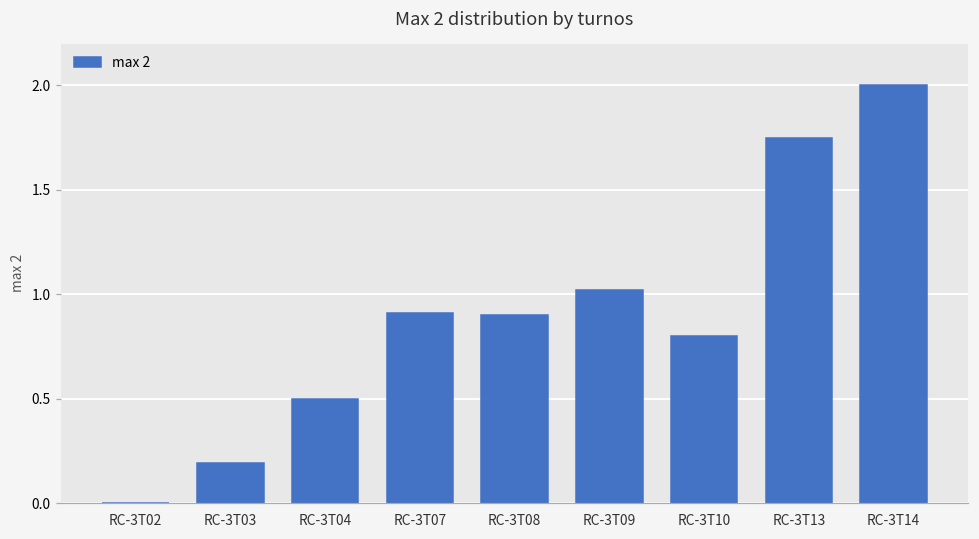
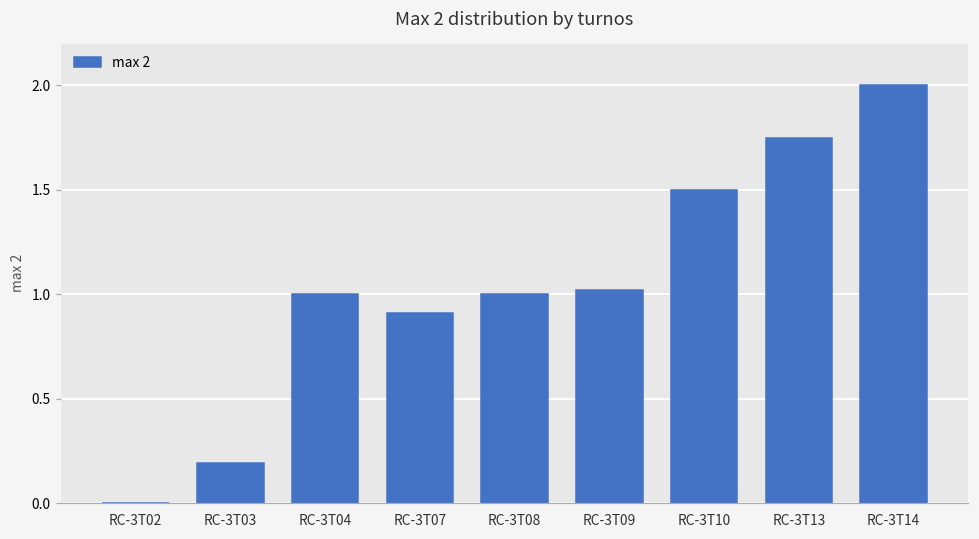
  {
    "RC-3T02": 0.0,
    "RC-3T03": 0.2,
-   "RC-3T04": 0.5,
+   "RC-3T04": 1.0,
    "RC-3T07": 0.9,
-   "RC-3T08": 0.9,
+   "RC-3T08": 1.0,
    "RC-3T09": 1.02,
-   "RC-3T10": 0.8,
+   "RC-3T10": 1.5,
    "RC-3T13": 1.75,
    "RC-3T14": 2.0
  }
